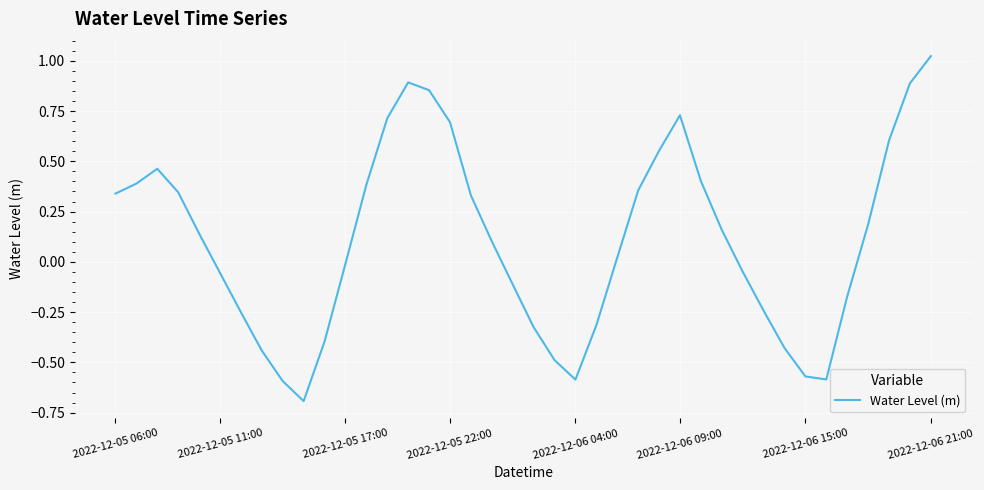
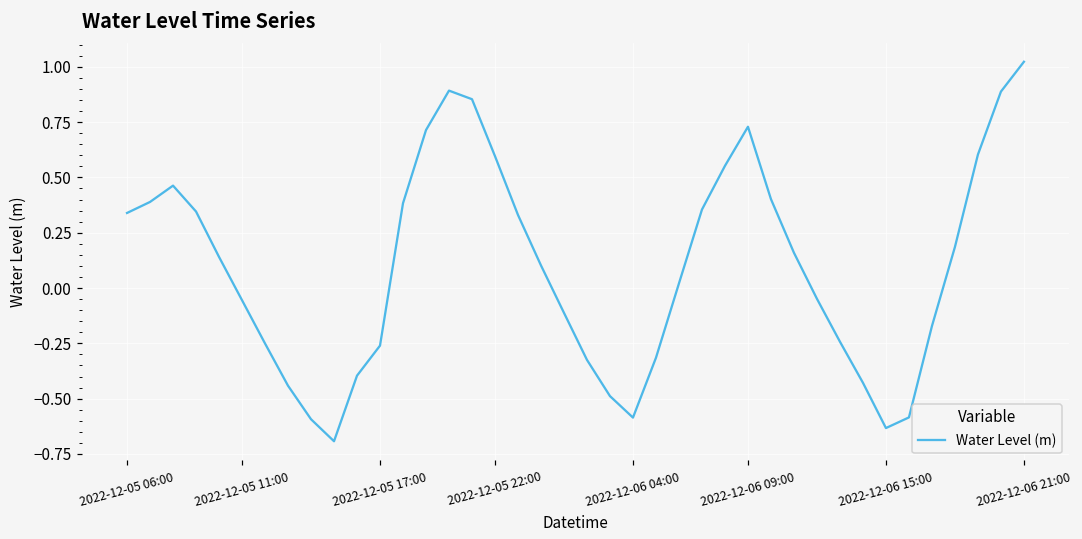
  {
    "2022-12-05 06:00": 0.34,
    "2022-12-05 11:00": -0.06,
-   "2022-12-05 17:00": -0.01,
-   "2022-12-05 22:00": 0.69,
+   "2022-12-05 17:00": -0.26,
+   "2022-12-05 22:00": 0.60,
    "2022-12-06 04:00": -0.59,
    "2022-12-06 09:00": 0.73,
-   "2022-12-06 15:00": -0.57,
+   "2022-12-06 15:00": -0.63,
    "2022-12-06 21:00": 1.02
  }
